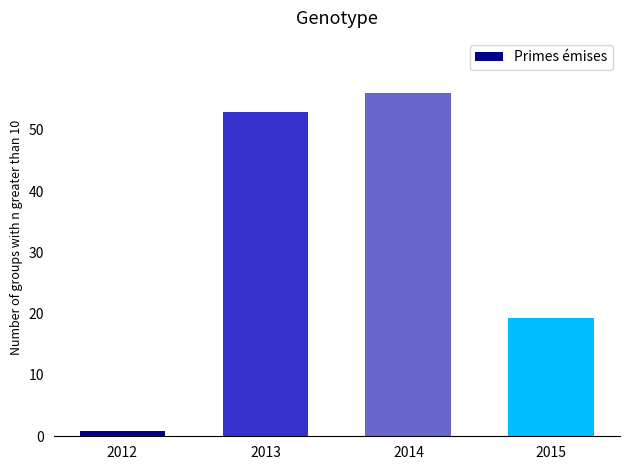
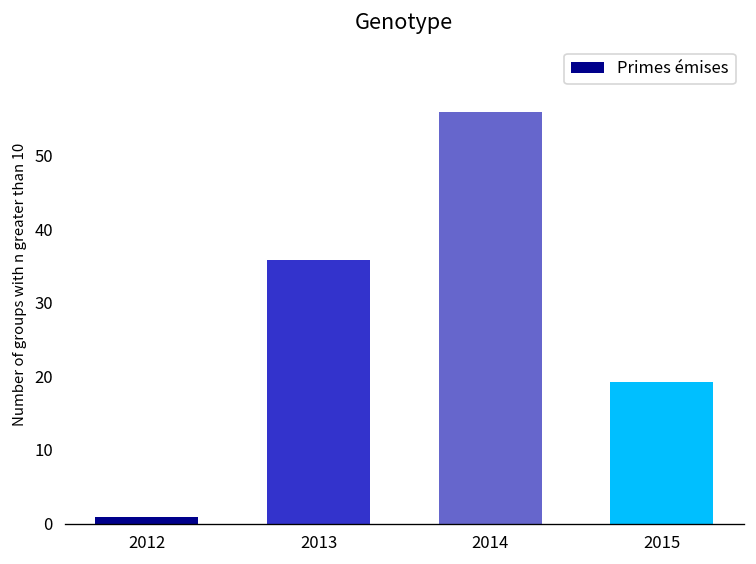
  {
    "2012": 1,
-   "2013": 53,
+   "2013": 36,
    "2014": 56,
    "2015": 19
  }
